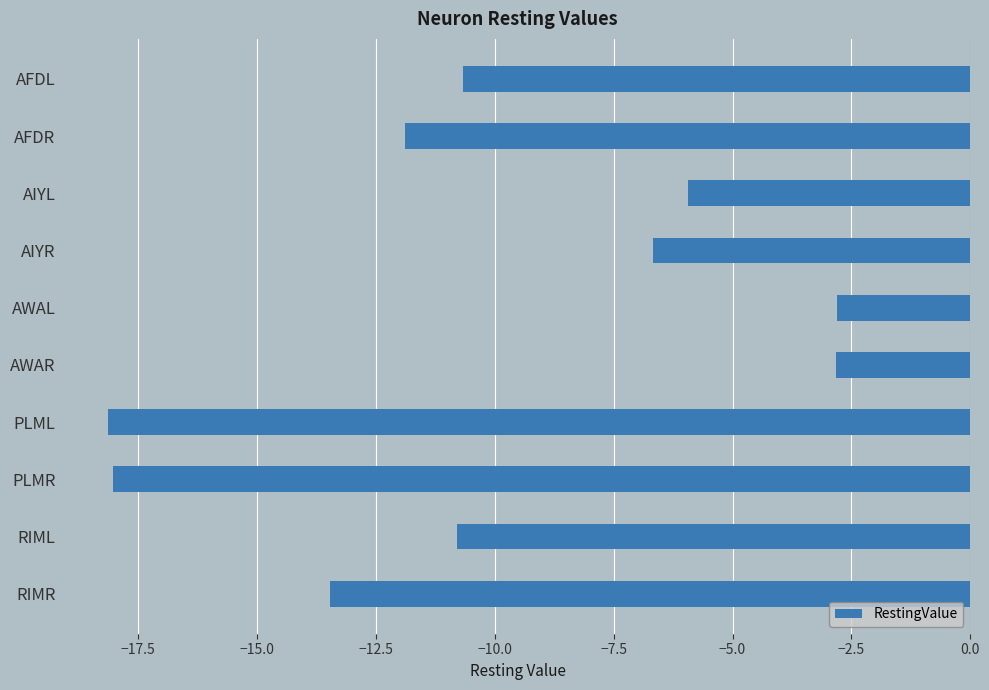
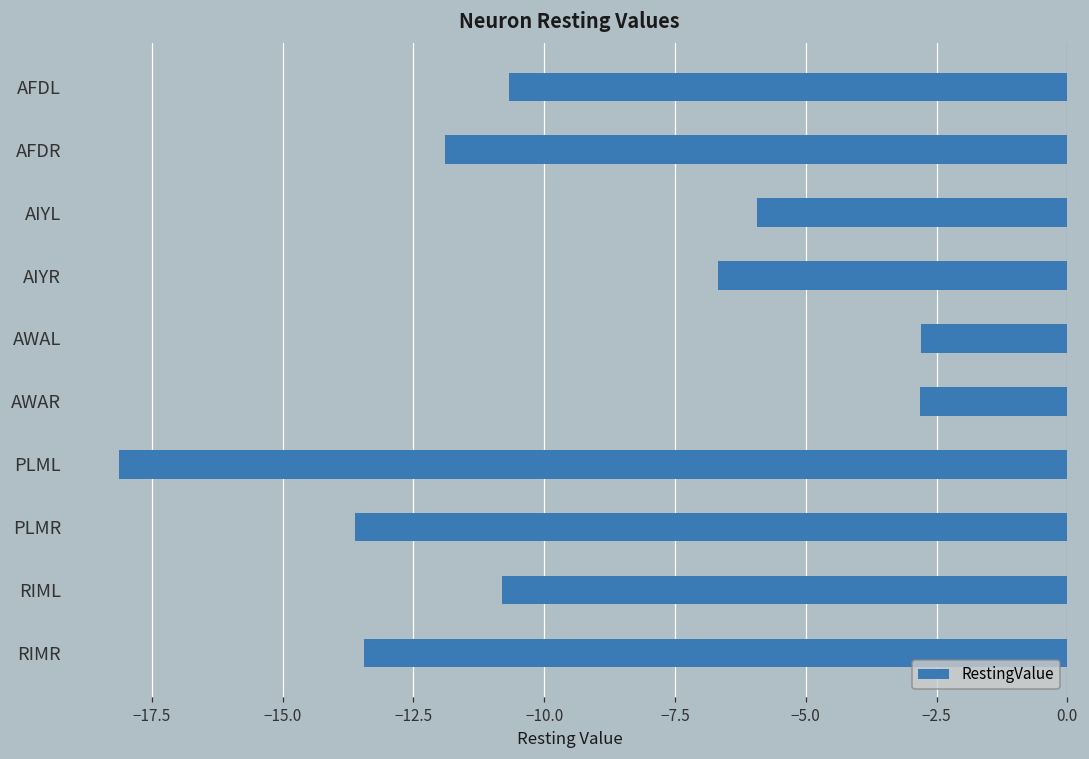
  {
    "AFDL": -10.7,
    "AFDR": -11.9,
    "AIYL": -5.9,
    "AIYR": -6.7,
    "AWAL": -2.8,
    "AWAR": -2.8,
    "PLML": -18.1,
-   "PLMR": -18.0,
+   "PLMR": -13.6,
    "RIML": -10.8,
    "RIMR": -13.5
  }
